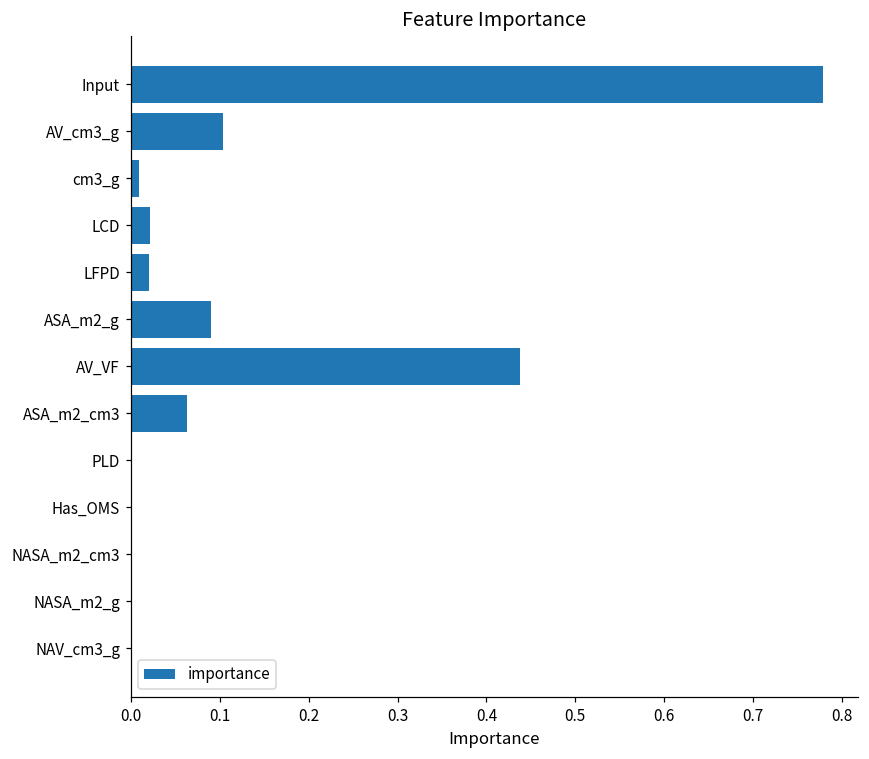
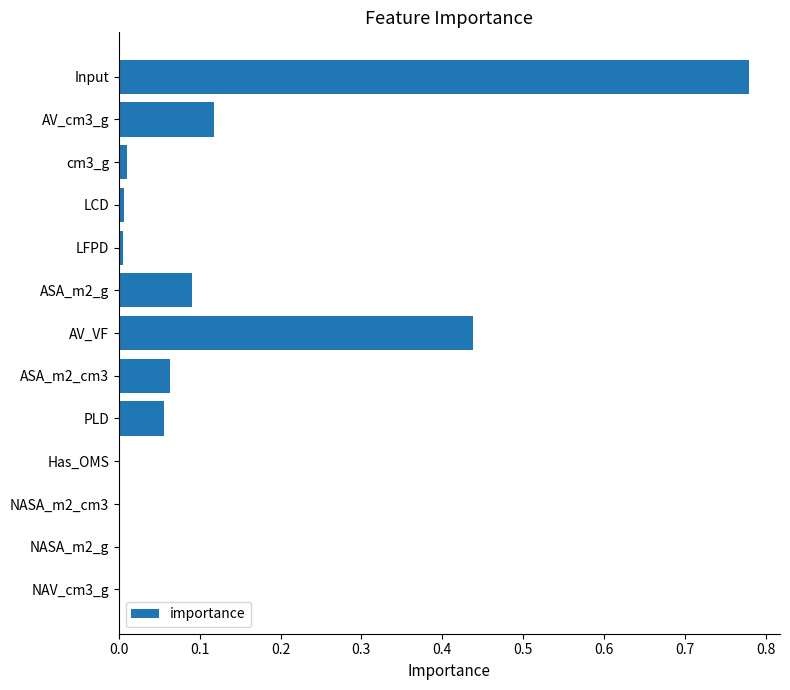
  {
    "Input": 0.78,
-   "AV_cm3_g": 0.10,
+   "AV_cm3_g": 0.12,
    "cm3_g": 0.01,
-   "LCD": 0.02,
-   "LFPD": 0.02,
+   "LCD": 0.01,
+   "LFPD": 0.01,
    "ASA_m2_g": 0.09,
    "AV_VF": 0.44,
    "ASA_m2_cm3": 0.06,
-   "PLD": 0.00
+   "PLD": 0.06
  }
